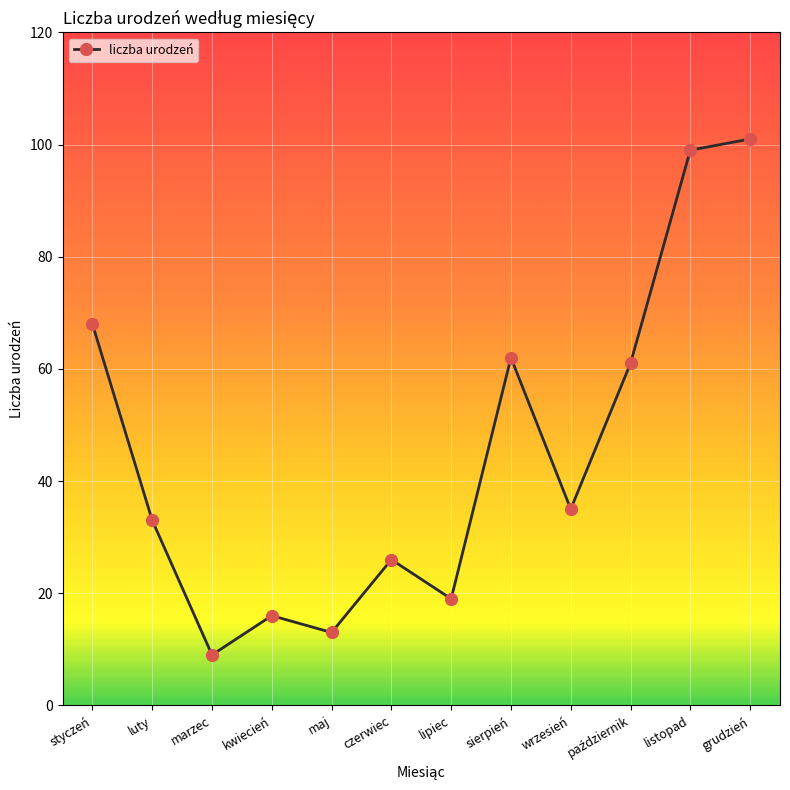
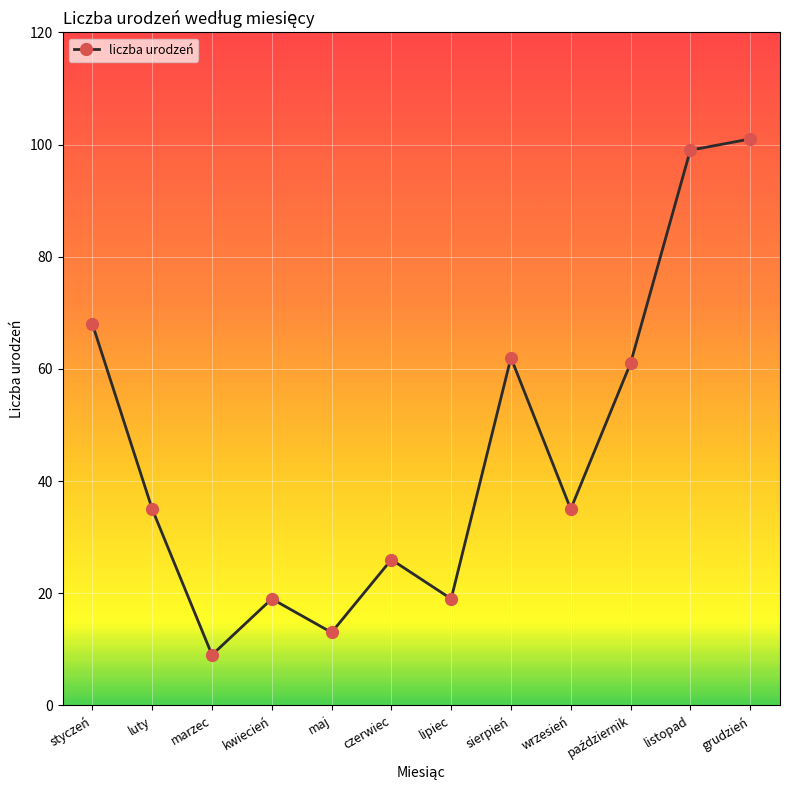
  {
    "styczeń": 68,
-   "luty": 33,
+   "luty": 35,
    "marzec": 9,
-   "kwiecień": 16,
+   "kwiecień": 19,
    "maj": 13,
    "czerwiec": 26,
    "lipiec": 19,
    "sierpień": 62,
    "wrzesień": 35,
    "październik": 61,
    "listopad": 99,
    "grudzień": 101
  }
